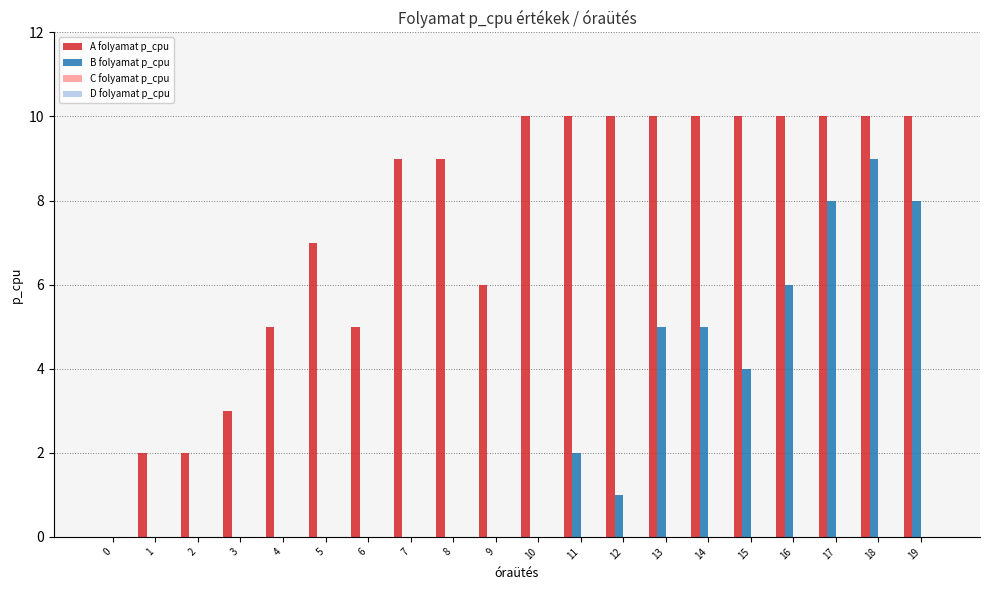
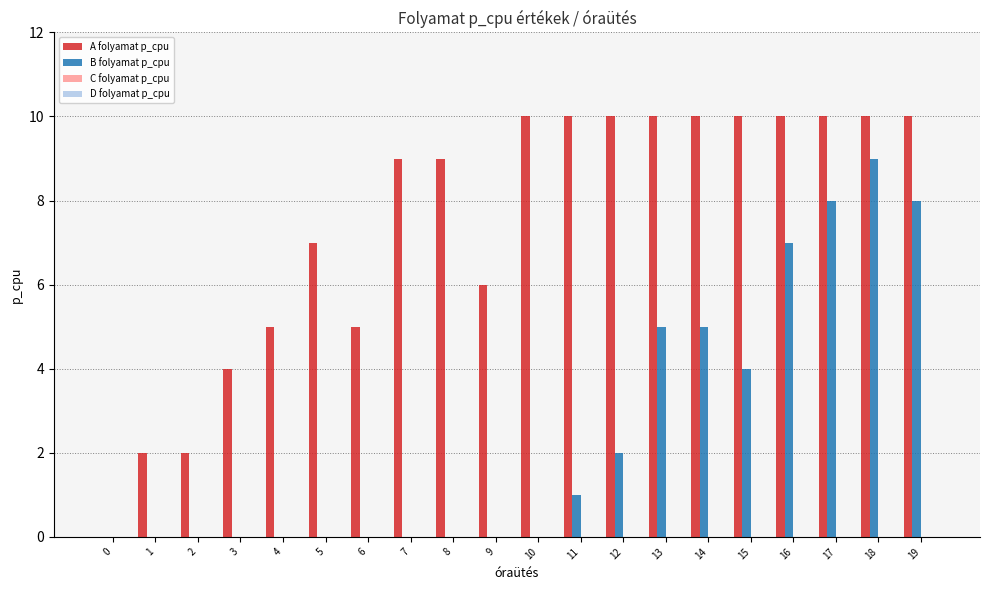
  {
    "A folyamat p_cpu": {
      "0": 0,
      "1": 2,
      "2": 2,
-     "3": 3,
+     "3": 4,
      "4": 5,
      "5": 7,
      "6": 5,
      "7": 9,
      "8": 9,
      "9": 6,
      "10": 10,
      "11": 10,
      "12": 10,
      "13": 10,
      "14": 10,
      "15": 10,
      "16": 10,
      "17": 10,
      "18": 10,
      "19": 10
    },
    "B folyamat p_cpu": {
      "0": 0,
      "1": 0,
      "2": 0,
      "3": 0,
      "4": 0,
      "5": 0,
      "6": 0,
      "7": 0,
      "8": 0,
      "9": 0,
      "10": 0,
-     "11": 2,
-     "12": 1,
+     "11": 1,
+     "12": 2,
      "13": 5,
      "14": 5,
      "15": 4,
-     "16": 6,
+     "16": 7,
      "17": 8,
      "18": 9,
      "19": 8
    },
    "C folyamat p_cpu": {
      "0": 0,
      "1": 0,
      "2": 0,
      "3": 0,
      "4": 0,
      "5": 0,
      "6": 0,
      "7": 0,
      "8": 0,
      "9": 0,
      "10": 0,
      "11": 0,
      "12": 0,
      "13": 0,
      "14": 0,
      "15": 0,
      "16": 0,
      "17": 0,
      "18": 0,
      "19": 0
    },
    "D folyamat p_cpu": {
      "0": 0,
      "1": 0,
      "2": 0,
      "3": 0,
      "4": 0,
      "5": 0,
      "6": 0,
      "7": 0,
      "8": 0,
      "9": 0,
      "10": 0,
      "11": 0,
      "12": 0,
      "13": 0,
      "14": 0,
      "15": 0,
      "16": 0,
      "17": 0,
      "18": 0,
      "19": 0
    }
  }
